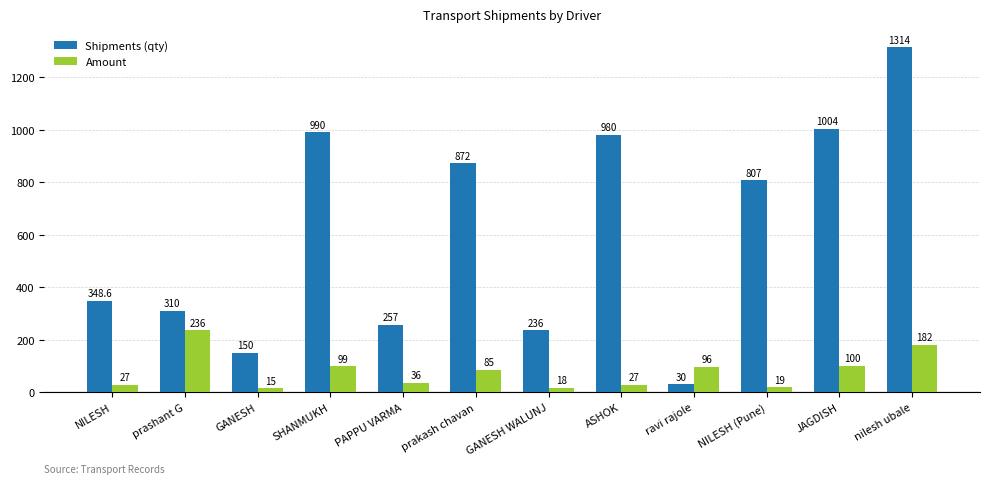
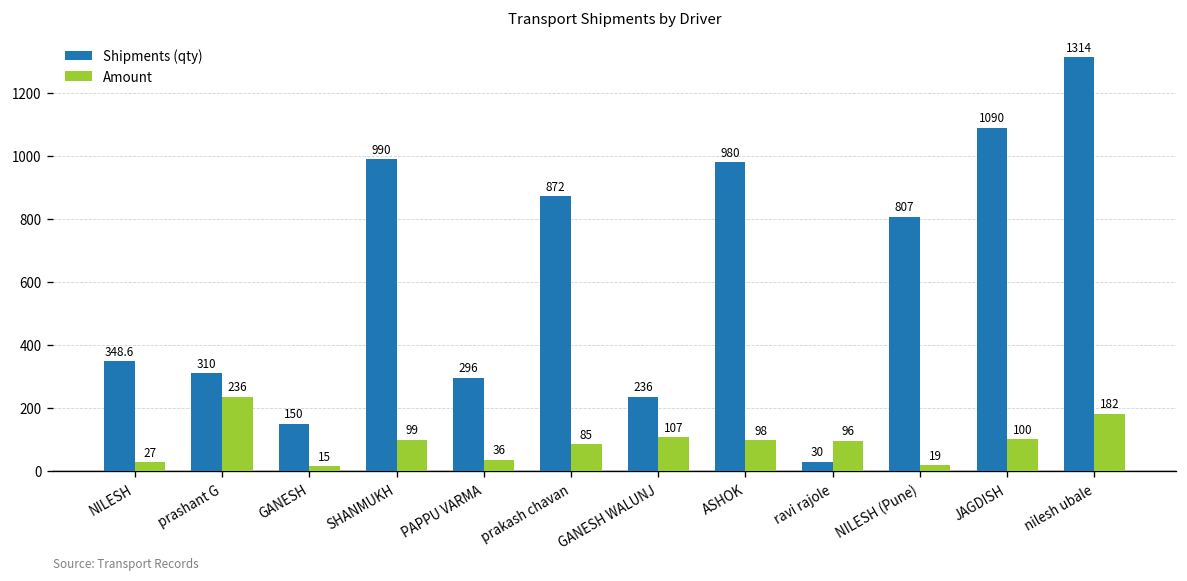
  {
    "Shipments (qty)": {
      "NILESH": 348.6,
      "prashant G": 310,
      "GANESH": 150,
      "SHANMUKH": 990,
-     "PAPPU VARMA": 257,
+     "PAPPU VARMA": 296,
      "prakash chavan": 872,
      "GANESH WALUNJ": 236,
      "ASHOK": 980,
      "ravi rajole": 30,
      "NILESH (Pune)": 807,
-     "JAGDISH": 1004,
+     "JAGDISH": 1090,
      "nilesh ubale": 1314
    },
    "Amount": {
      "NILESH": 27,
      "prashant G": 236,
      "GANESH": 15,
      "SHANMUKH": 99,
      "PAPPU VARMA": 36,
      "prakash chavan": 85,
-     "GANESH WALUNJ": 18,
-     "ASHOK": 27,
+     "GANESH WALUNJ": 107,
+     "ASHOK": 98,
      "ravi rajole": 96,
      "NILESH (Pune)": 19,
      "JAGDISH": 100,
      "nilesh ubale": 182
    }
  }
